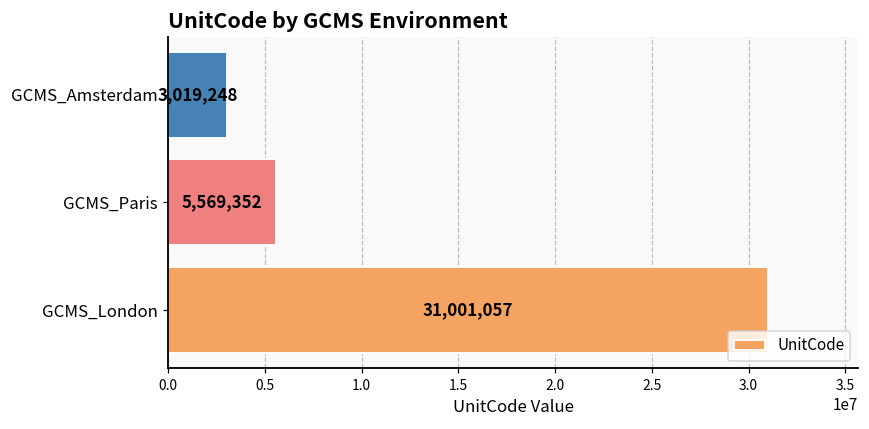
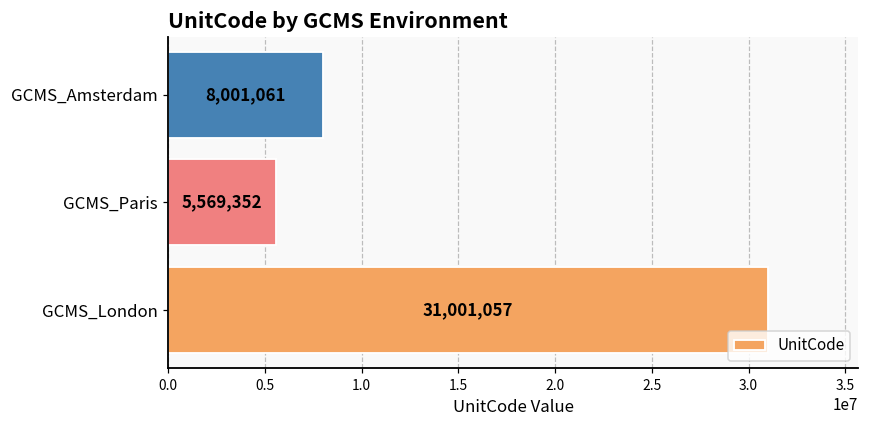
  {
-   "GCMS_Amsterdam": "3,019,248",
+   "GCMS_Amsterdam": "8,001,061",
    "GCMS_Paris": "5,569,352",
    "GCMS_London": "31,001,057"
  }
